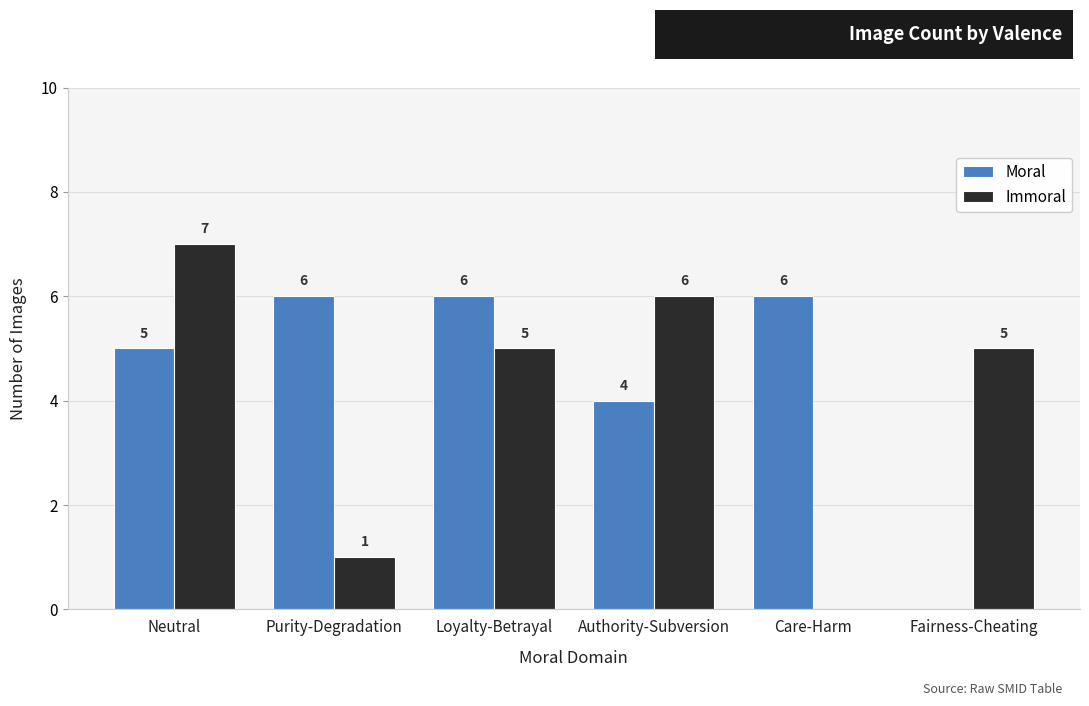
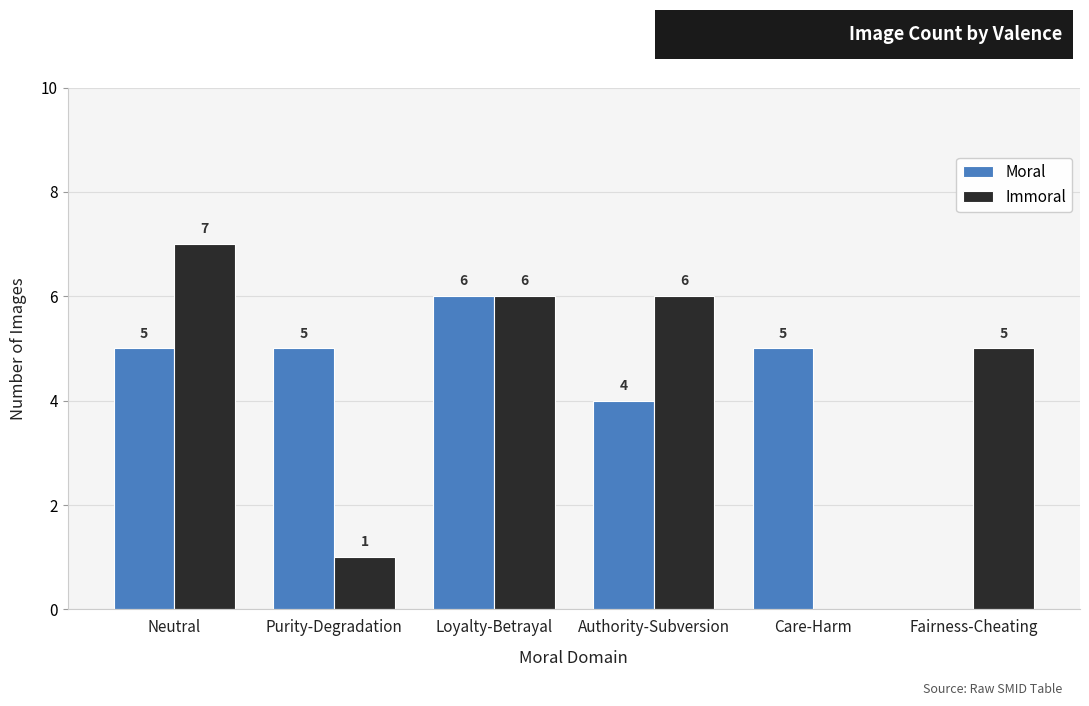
  {
    "Moral": {
      "Neutral": 5,
-     "Purity-Degradation": 6,
+     "Purity-Degradation": 5,
      "Loyalty-Betrayal": 6,
      "Authority-Subversion": 4,
-     "Care-Harm": 6
+     "Care-Harm": 5
    },
    "Immoral": {
      "Neutral": 7,
      "Purity-Degradation": 1,
-     "Loyalty-Betrayal": 5,
+     "Loyalty-Betrayal": 6,
      "Authority-Subversion": 6,
      "Fairness-Cheating": 5
    }
  }
